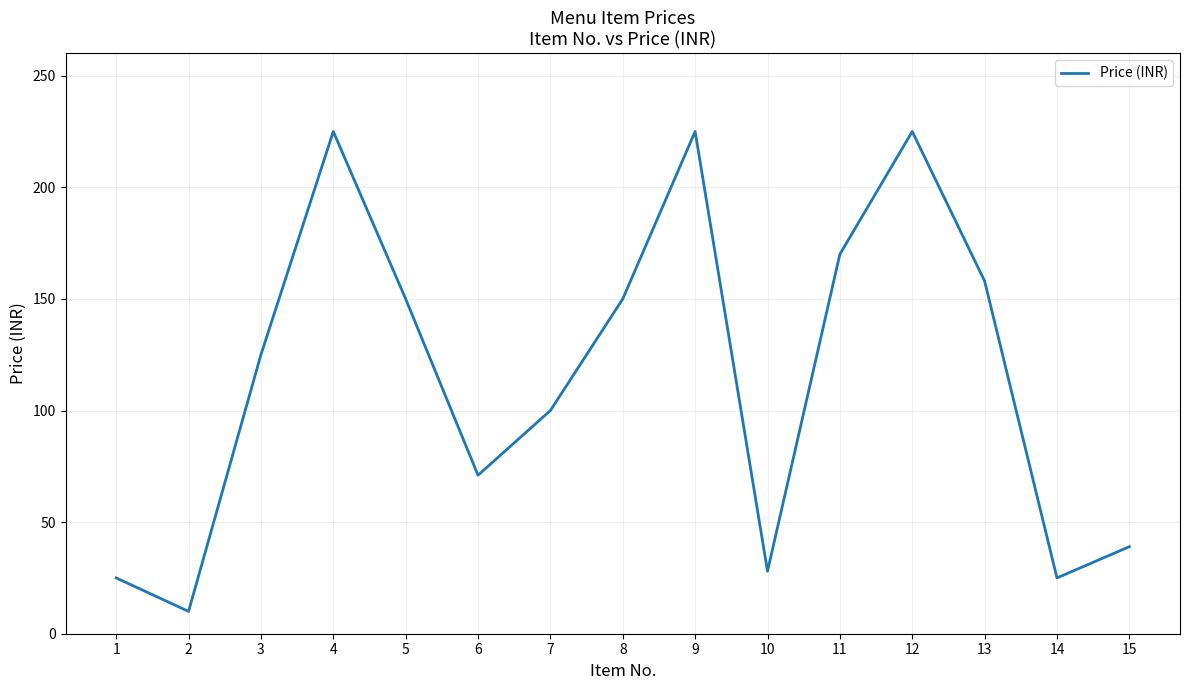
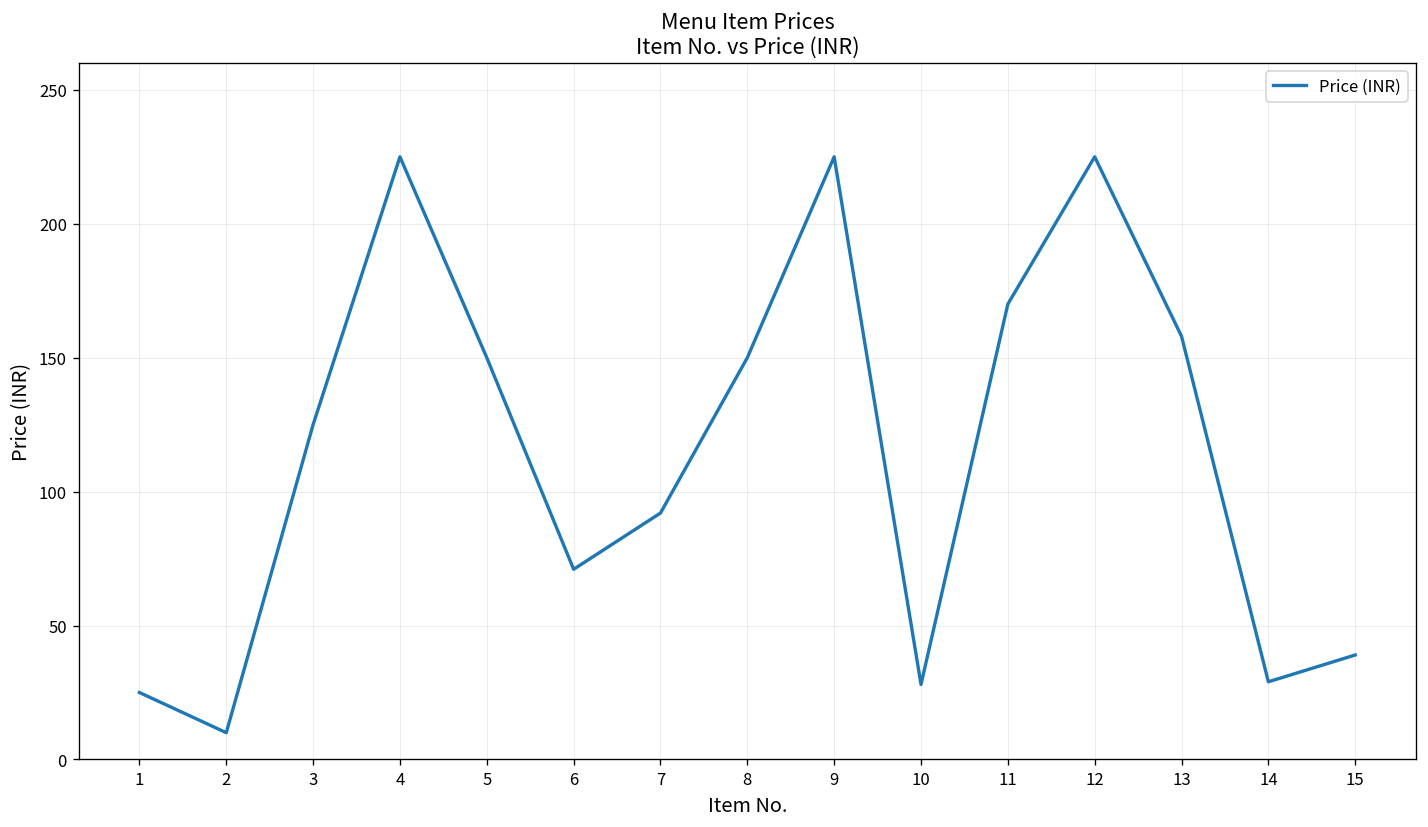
  {
    "1": 25,
    "2": 10,
    "3": 125,
    "4": 225,
    "5": 150,
    "6": 71,
-   "7": 100,
+   "7": 92,
    "8": 150,
    "9": 225,
    "10": 28,
    "11": 170,
    "12": 225,
    "13": 158,
-   "14": 25,
+   "14": 29,
    "15": 39
  }
